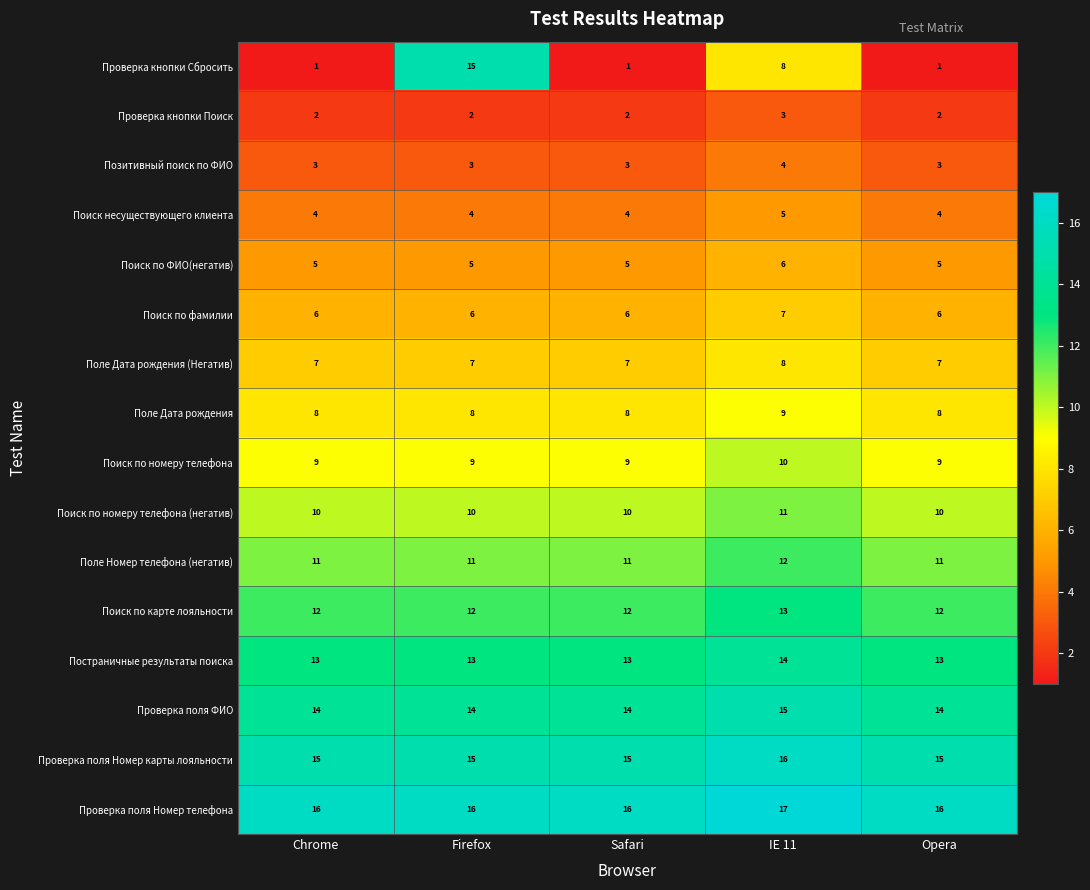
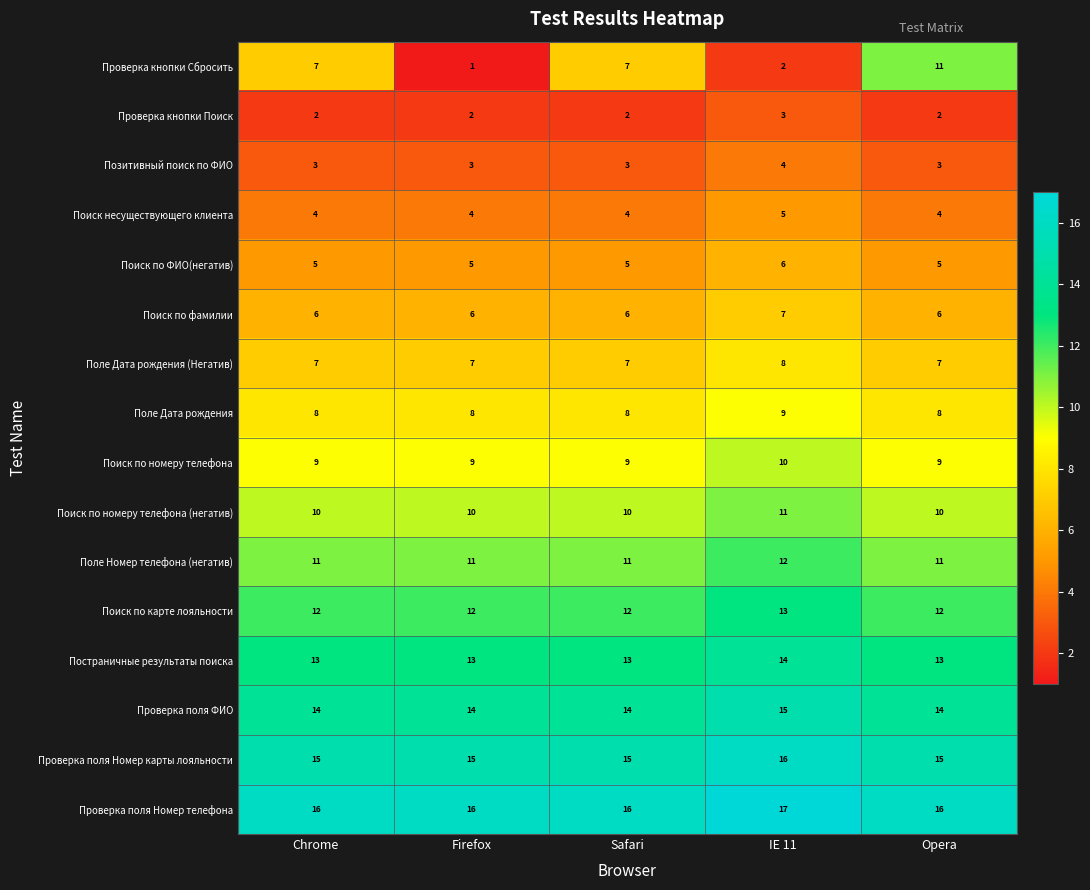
  {
    "Проверка кнопки Сбросить": {
-     "Chrome": 1,
-     "Firefox": 15,
-     "Safari": 1,
-     "IE 11": 8,
-     "Opera": 1
+     "Chrome": 7,
+     "Firefox": 1,
+     "Safari": 7,
+     "IE 11": 2,
+     "Opera": 11
    },
    "Проверка кнопки Поиск": {
      "Chrome": 2,
      "Firefox": 2,
      "Safari": 2,
      "IE 11": 3,
      "Opera": 2
    },
    "Позитивный поиск по ФИО": {
      "Chrome": 3,
      "Firefox": 3,
      "Safari": 3,
      "IE 11": 4,
      "Opera": 3
    },
    "Поиск несуществующего клиента": {
      "Chrome": 4,
      "Firefox": 4,
      "Safari": 4,
      "IE 11": 5,
      "Opera": 4
    },
    "Поиск по ФИО(негатив)": {
      "Chrome": 5,
      "Firefox": 5,
      "Safari": 5,
      "IE 11": 6,
      "Opera": 5
    },
    "Поиск по фамилии": {
      "Chrome": 6,
      "Firefox": 6,
      "Safari": 6,
      "IE 11": 7,
      "Opera": 6
    },
    "Поле Дата рождения (Негатив)": {
      "Chrome": 7,
      "Firefox": 7,
      "Safari": 7,
      "IE 11": 8,
      "Opera": 7
    },
    "Поле Дата рождения": {
      "Chrome": 8,
      "Firefox": 8,
      "Safari": 8,
      "IE 11": 9,
      "Opera": 8
    },
    "Поиск по номеру телефона": {
      "Chrome": 9,
      "Firefox": 9,
      "Safari": 9,
      "IE 11": 10,
      "Opera": 9
    },
    "Поиск по номеру телефона (негатив)": {
      "Chrome": 10,
      "Firefox": 10,
      "Safari": 10,
      "IE 11": 11,
      "Opera": 10
    },
    "Поле Номер телефона (негатив)": {
      "Chrome": 11,
      "Firefox": 11,
      "Safari": 11,
      "IE 11": 12,
      "Opera": 11
    },
    "Поиск по карте лояльности": {
      "Chrome": 12,
      "Firefox": 12,
      "Safari": 12,
      "IE 11": 13,
      "Opera": 12
    },
    "Постраничные результаты поиска": {
      "Chrome": 13,
      "Firefox": 13,
      "Safari": 13,
      "IE 11": 14,
      "Opera": 13
    },
    "Проверка поля ФИО": {
      "Chrome": 14,
      "Firefox": 14,
      "Safari": 14,
      "IE 11": 15,
      "Opera": 14
    },
    "Проверка поля Номер карты лояльности": {
      "Chrome": 15,
      "Firefox": 15,
      "Safari": 15,
      "IE 11": 16,
      "Opera": 15
    },
    "Проверка поля Номер телефона": {
      "Chrome": 16,
      "Firefox": 16,
      "Safari": 16,
      "IE 11": 17,
      "Opera": 16
    }
  }
